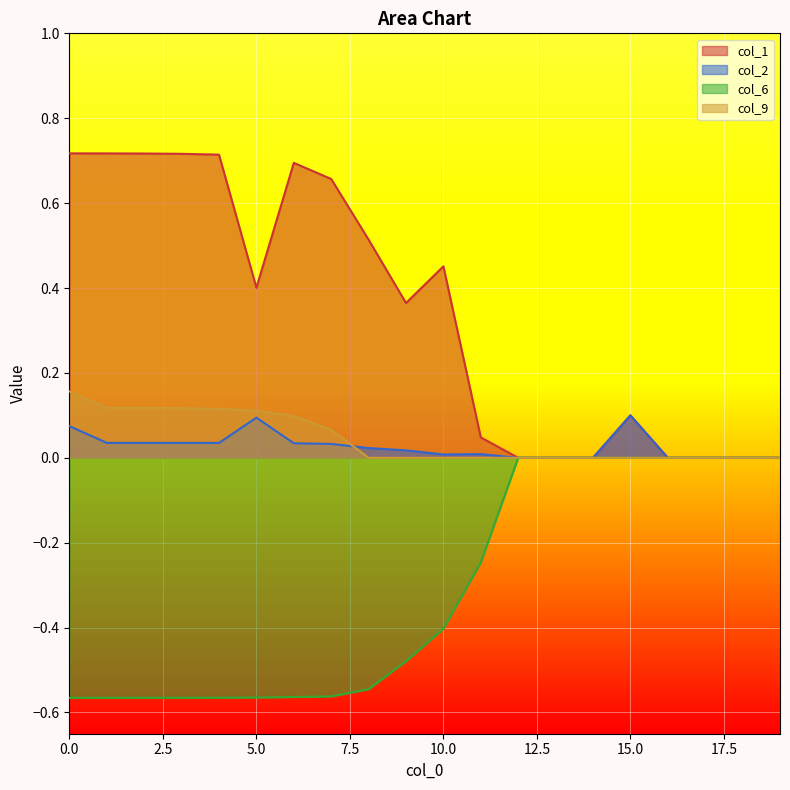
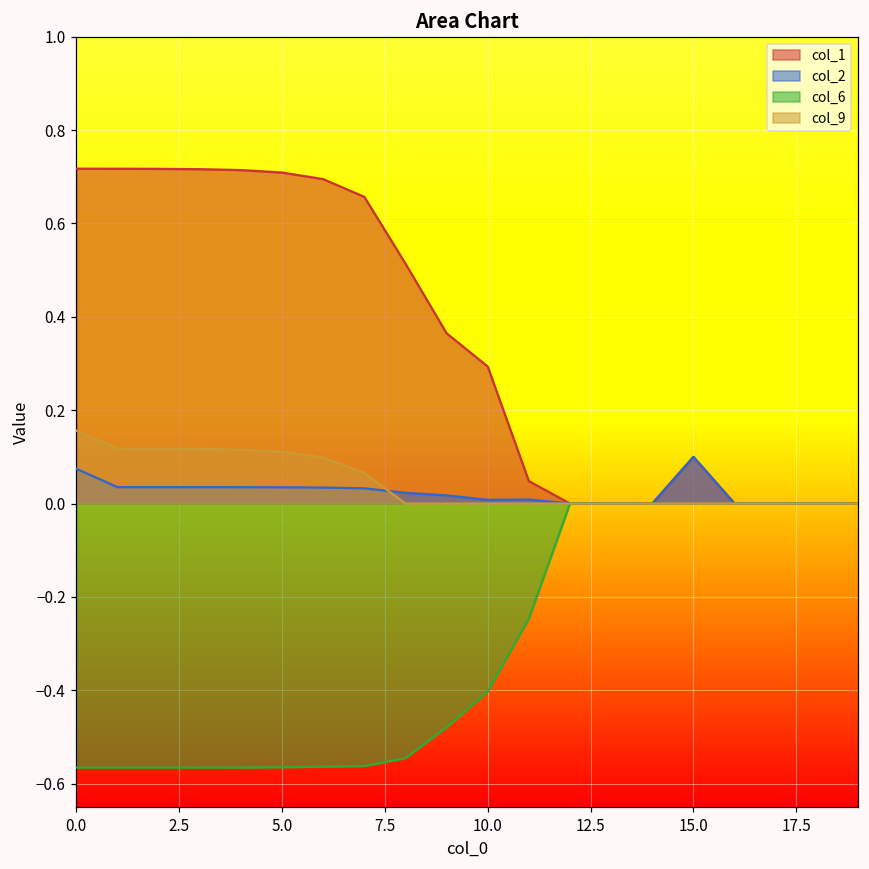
  {
    "col_1": {
      "0.0": 0.72,
-     "5.0": 0.40,
-     "10.0": 0.45
+     "5.0": 0.71,
+     "10.0": 0.29
    },
    "col_2": {
      "0.0": 0.07,
-     "5.0": 0.09,
+     "5.0": 0.03,
      "10.0": 0.01
    },
    "col_9": {
      "0.0": 0.16,
      "5.0": 0.11
    }
  }
